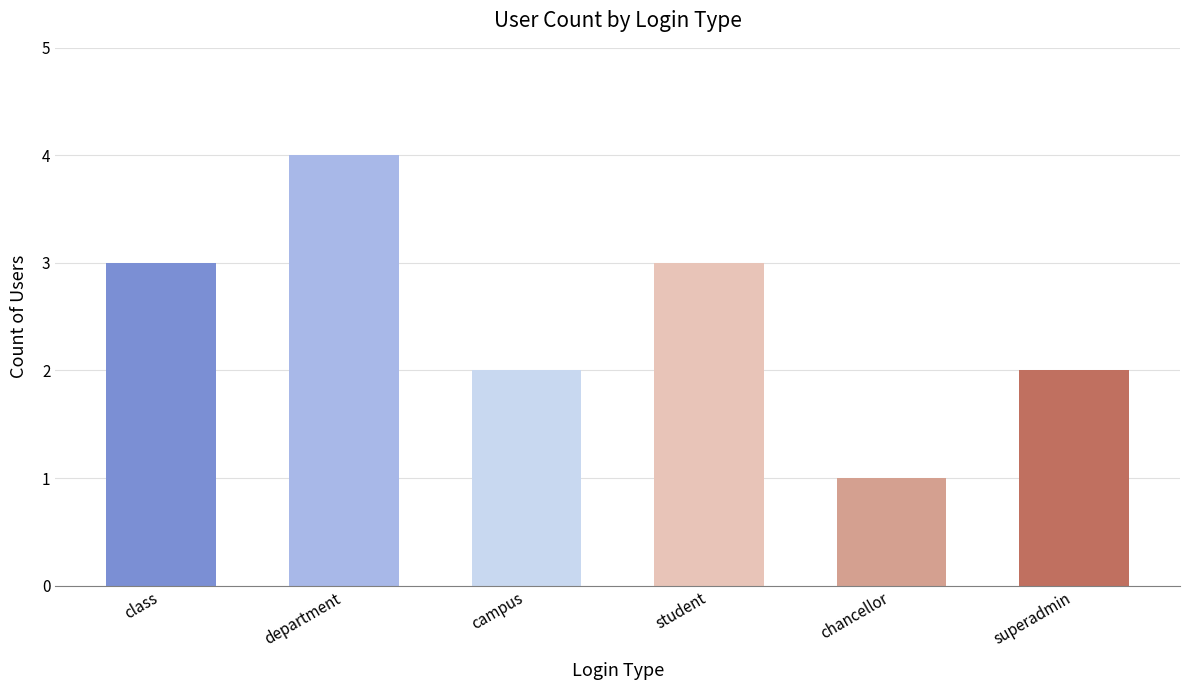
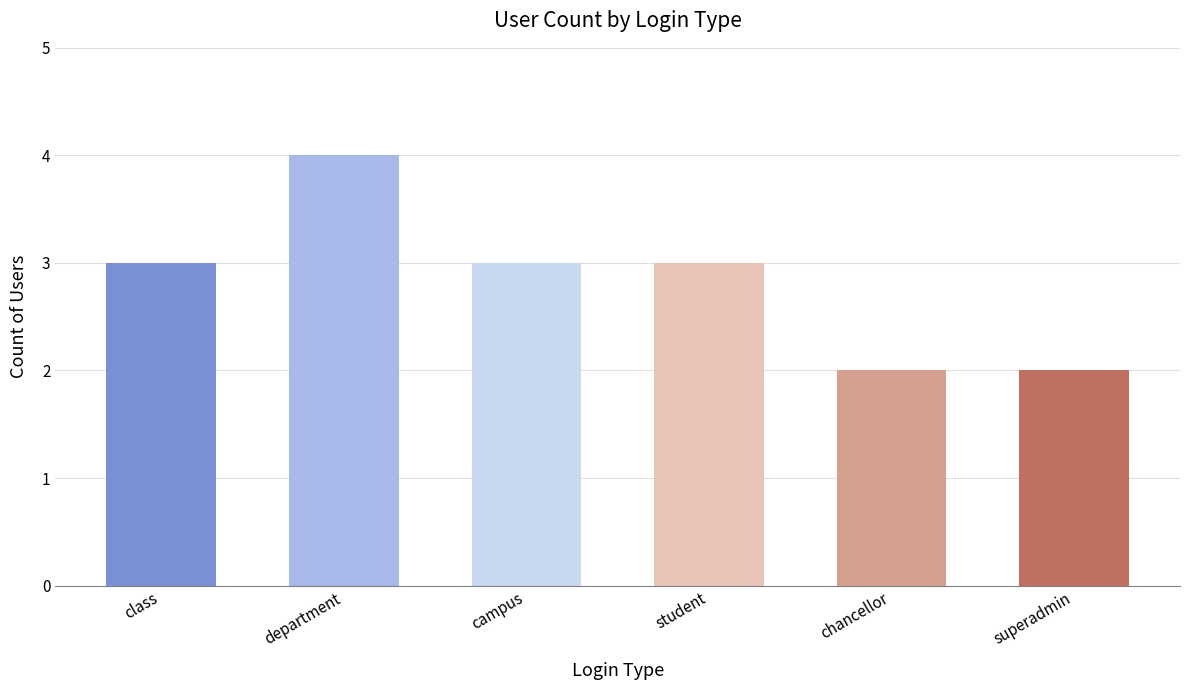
  {
    "class": 3,
    "department": 4,
-   "campus": 2,
+   "campus": 3,
    "student": 3,
-   "chancellor": 1,
+   "chancellor": 2,
    "superadmin": 2
  }
